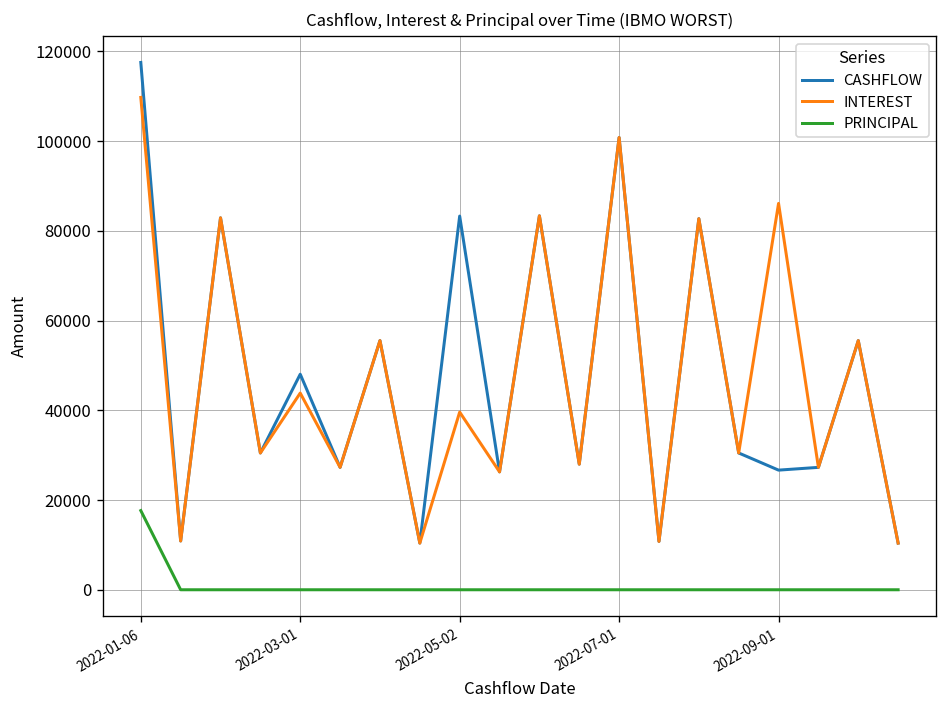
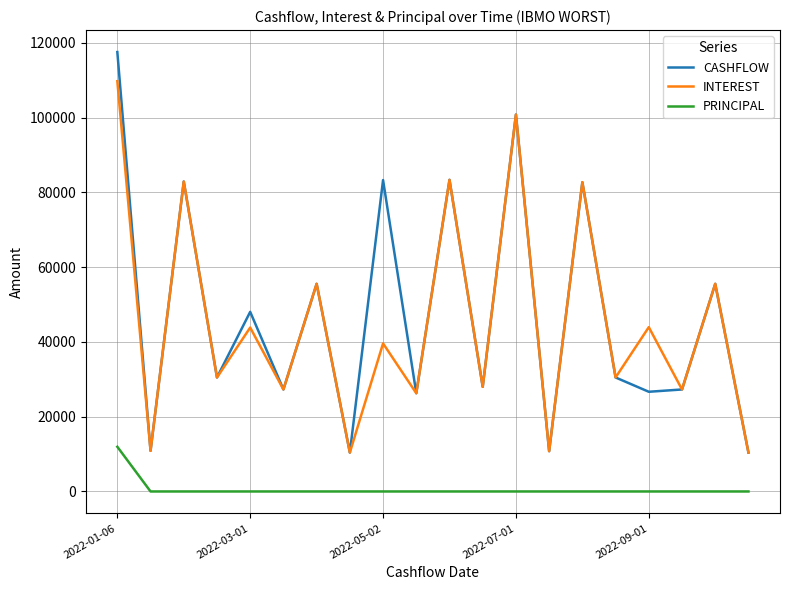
  {
    "CASHFLOW": {
      "2022-01-06": 118000,
      "2022-03-01": 48000,
      "2022-05-02": 83000,
      "2022-09-01": 27000
    },
    "INTEREST": {
      "2022-01-06": 110000,
      "2022-03-01": 44000,
      "2022-05-02": 40000,
-     "2022-09-01": 86000
+     "2022-09-01": 44000
    },
    "PRINCIPAL": {
-     "2022-01-06": 18000,
+     "2022-01-06": 12000,
      "2022-03-01": 0,
      "2022-05-02": 0,
      "2022-07-01": 0,
      "2022-09-01": 0
    }
  }
